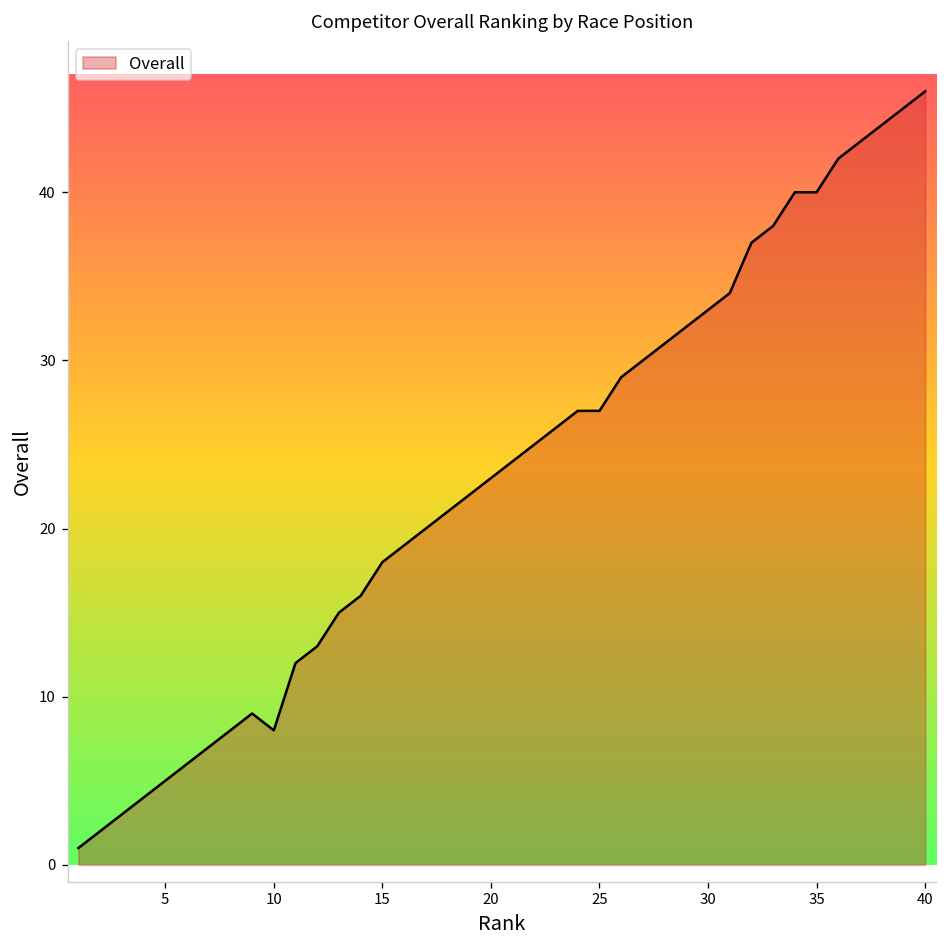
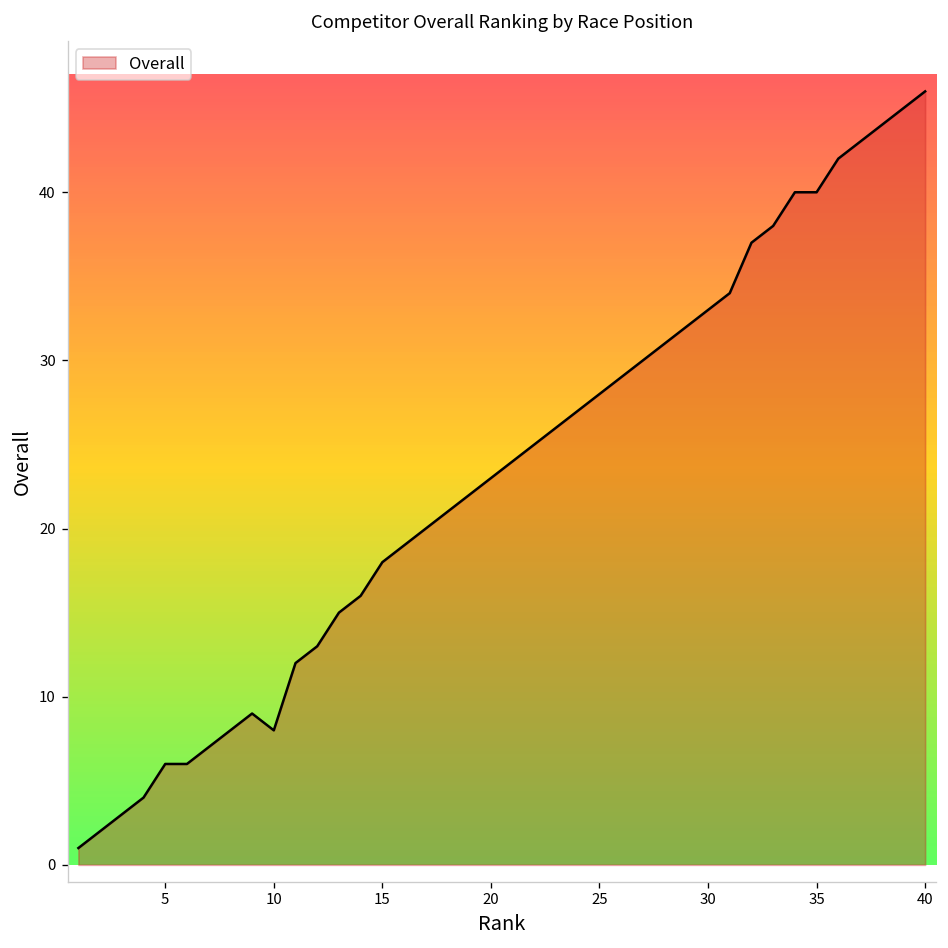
  {
-   "5": 5,
+   "5": 6,
    "10": 8,
    "15": 18,
    "20": 23,
-   "25": 27,
+   "25": 28,
    "30": 33,
    "35": 40,
    "40": 46
  }
